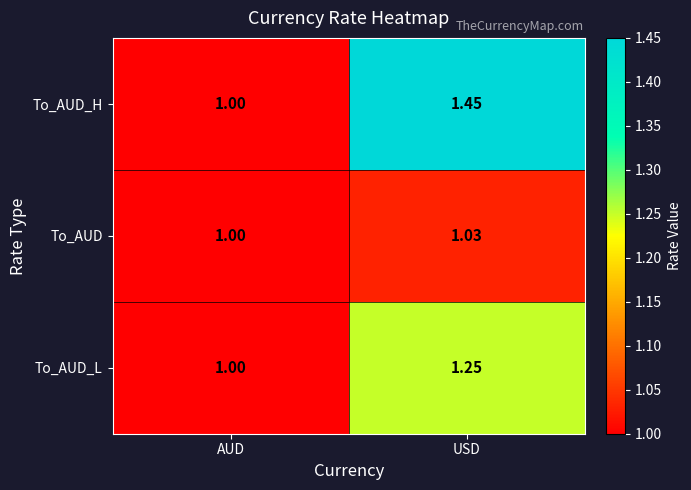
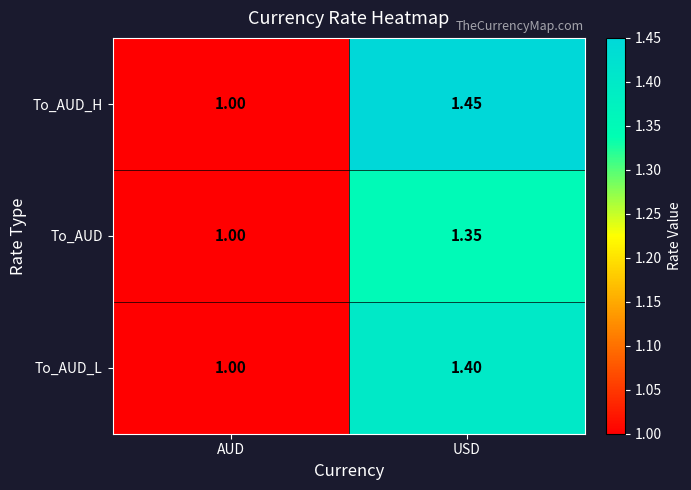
  {
    "To_AUD_H": {
      "AUD": 1.00,
      "USD": 1.45
    },
    "To_AUD": {
      "AUD": 1.00,
-     "USD": 1.03
+     "USD": 1.35
    },
    "To_AUD_L": {
      "AUD": 1.00,
-     "USD": 1.25
+     "USD": 1.40
    }
  }
